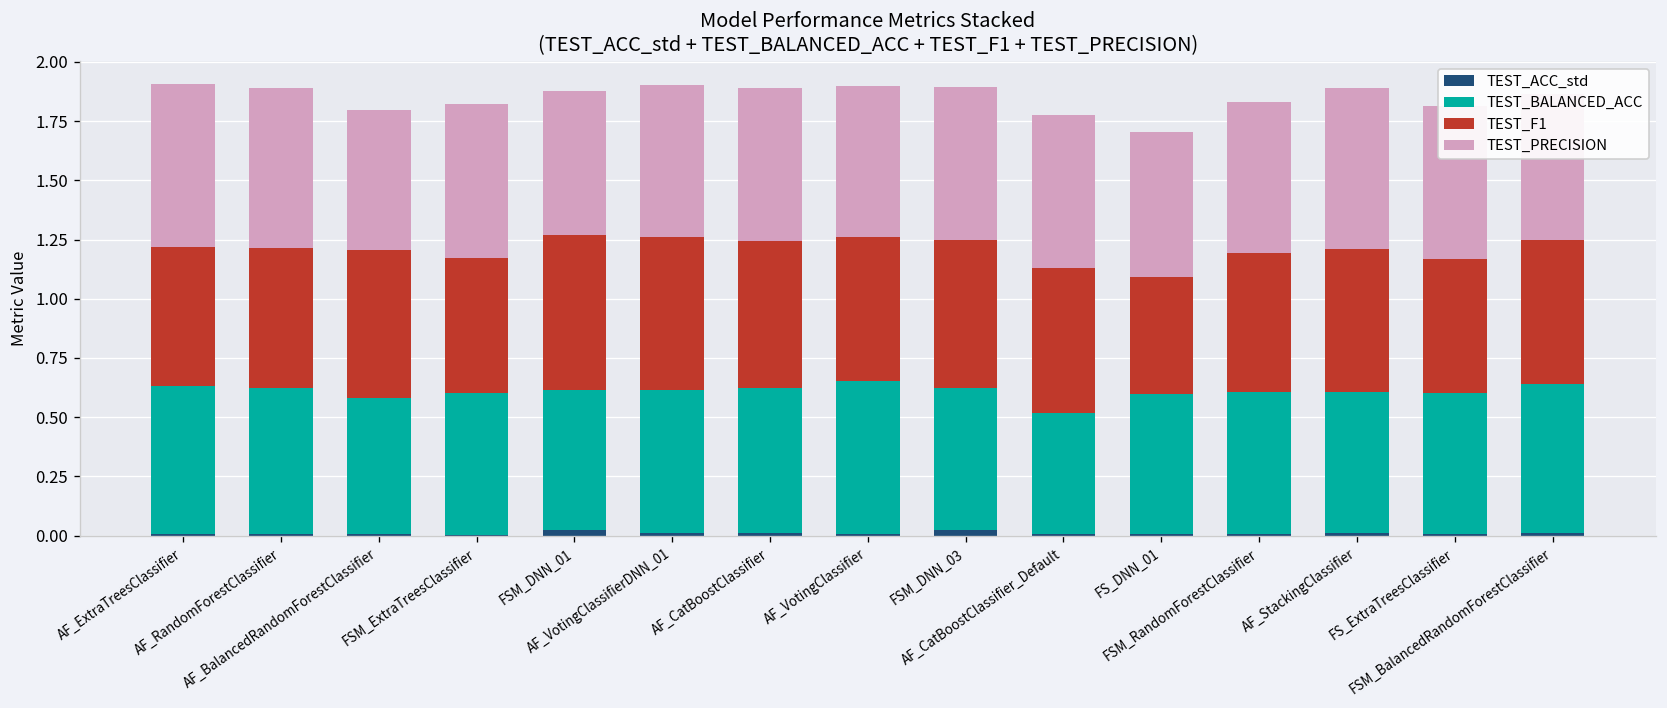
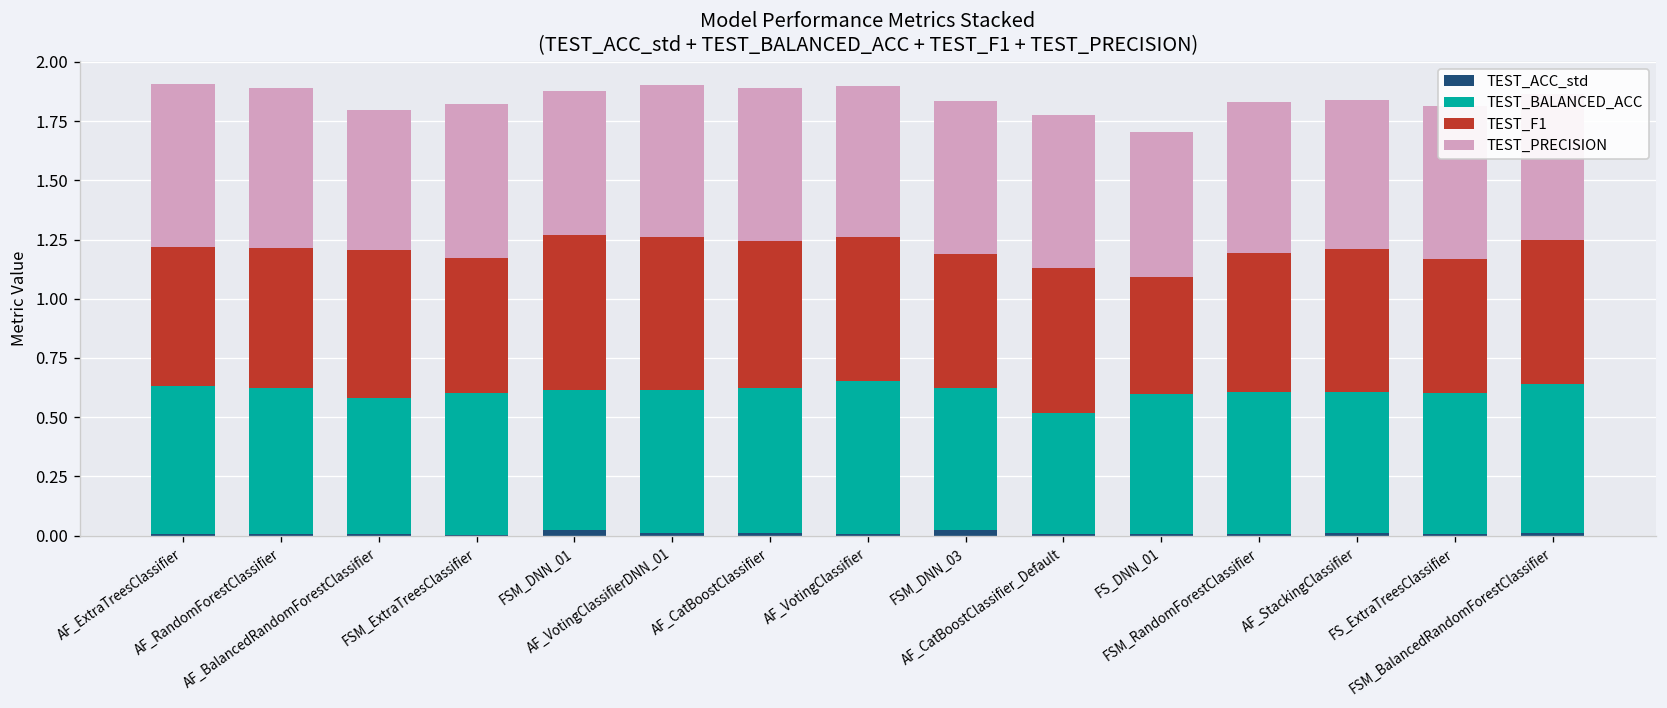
  {
    "TEST_ACC_std": {
      "FSM_DNN_01": 0.02,
      "FSM_DNN_03": 0.02
    },
    "TEST_BALANCED_ACC": {
      "AF_ExtraTreesClassifier": 0.63,
      "AF_RandomForestClassifier": 0.62,
      "AF_BalancedRandomForestClassifier": 0.57,
      "FSM_ExtraTreesClassifier": 0.60,
      "FSM_DNN_01": 0.59,
      "AF_VotingClassifierDNN_01": 0.61,
      "AF_CatBoostClassifier": 0.61,
      "AF_VotingClassifier": 0.65,
      "FSM_DNN_03": 0.60,
      "AF_CatBoostClassifier_Default": 0.51,
      "FS_DNN_01": 0.59,
      "FSM_RandomForestClassifier": 0.60,
      "AF_StackingClassifier": 0.60,
      "FS_ExtraTreesClassifier": 0.60,
      "FSM_BalancedRandomForestClassifier": 0.63
    },
    "TEST_F1": {
      "AF_ExtraTreesClassifier": 0.59,
      "AF_RandomForestClassifier": 0.59,
      "AF_BalancedRandomForestClassifier": 0.63,
      "FSM_ExtraTreesClassifier": 0.57,
      "FSM_DNN_01": 0.65,
      "AF_VotingClassifierDNN_01": 0.65,
      "AF_CatBoostClassifier": 0.62,
      "AF_VotingClassifier": 0.61,
-     "FSM_DNN_03": 0.63,
+     "FSM_DNN_03": 0.57,
      "AF_CatBoostClassifier_Default": 0.61,
      "FS_DNN_01": 0.50,
      "FSM_RandomForestClassifier": 0.59,
      "AF_StackingClassifier": 0.60,
      "FS_ExtraTreesClassifier": 0.56,
      "FSM_BalancedRandomForestClassifier": 0.61
    },
    "TEST_PRECISION": {
      "AF_ExtraTreesClassifier": 0.69,
      "AF_RandomForestClassifier": 0.67,
      "AF_BalancedRandomForestClassifier": 0.59,
      "FSM_ExtraTreesClassifier": 0.65,
      "FSM_DNN_01": 0.61,
      "AF_VotingClassifierDNN_01": 0.64,
      "AF_CatBoostClassifier": 0.65,
      "AF_VotingClassifier": 0.64,
      "FSM_DNN_03": 0.65,
      "AF_CatBoostClassifier_Default": 0.64,
      "FS_DNN_01": 0.61,
      "FSM_RandomForestClassifier": 0.64,
-     "AF_StackingClassifier": 0.68
+     "AF_StackingClassifier": 0.63
    }
  }
